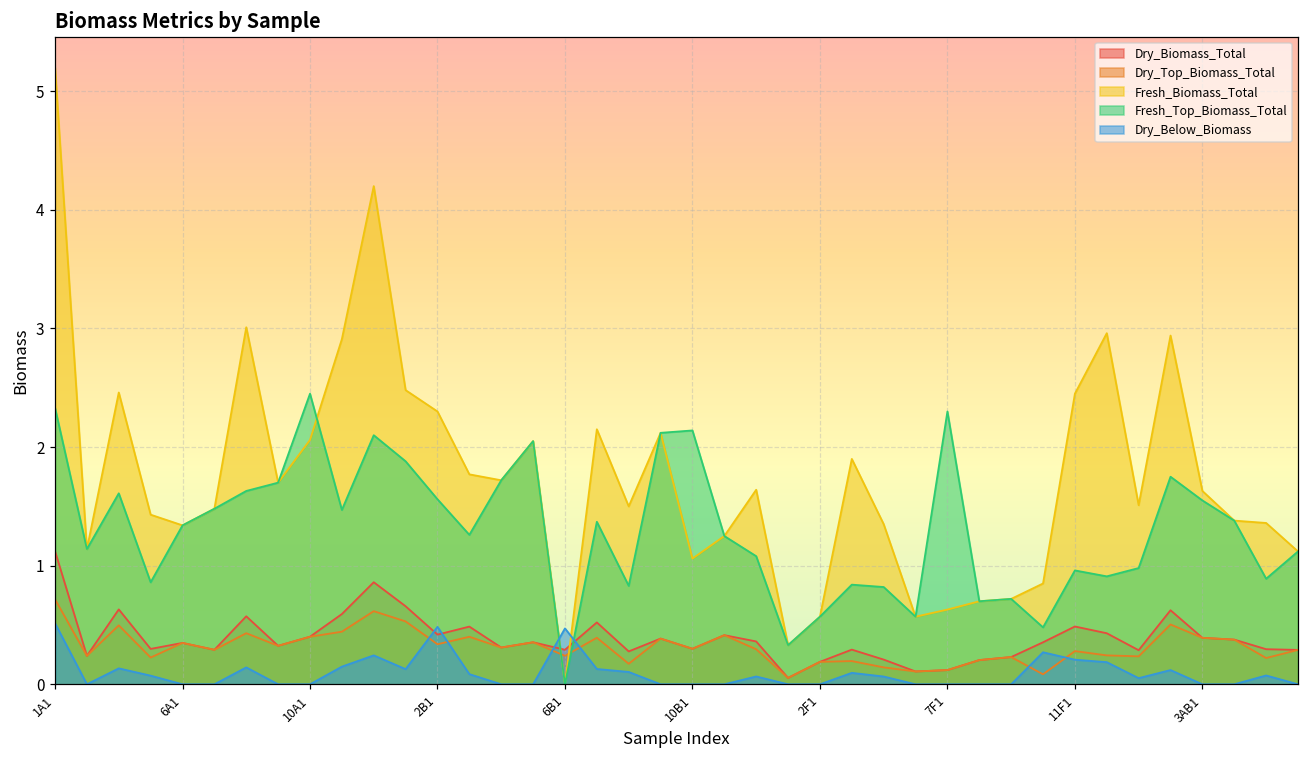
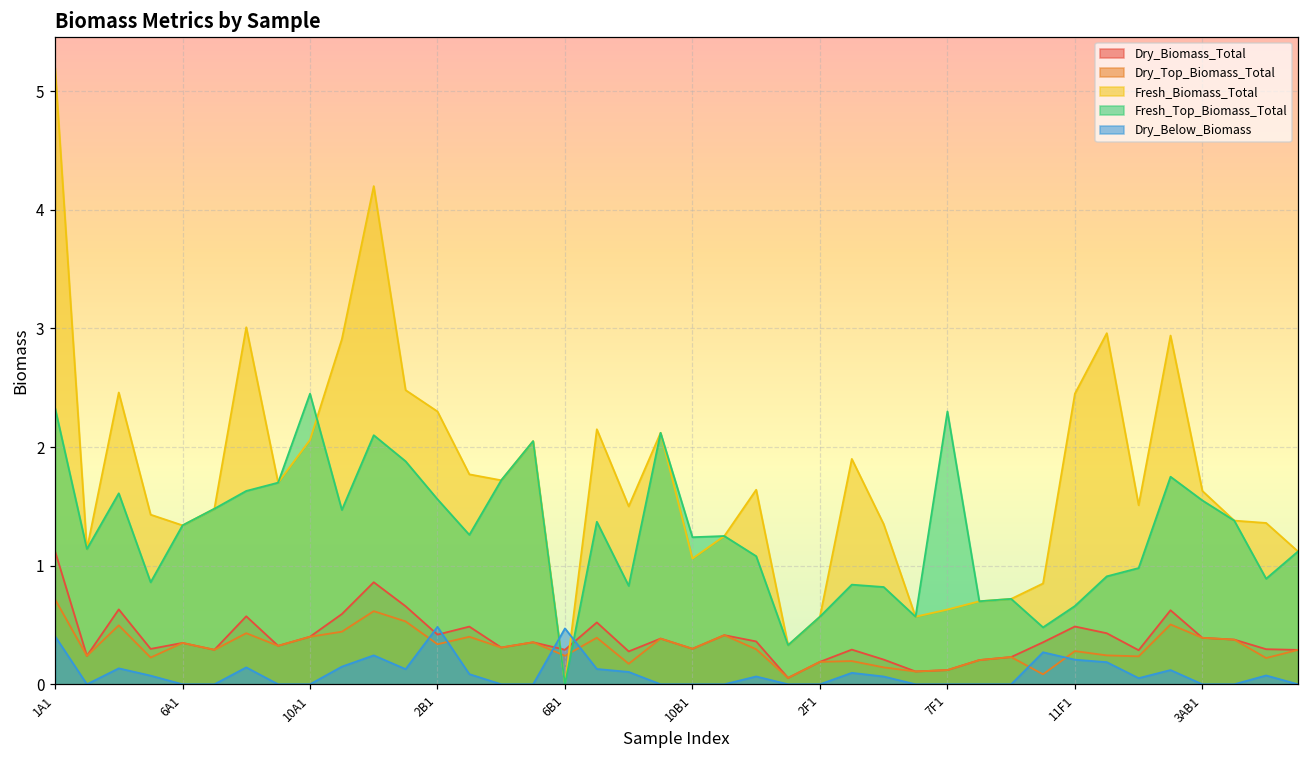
  {
    "Fresh_Biomass_Total": {
      "1A1": 5.20,
      "10A1": 2.06,
      "2B1": 2.30,
      "10B1": 1.06,
      "7F1": 0.63,
      "11F1": 2.45,
      "3AB1": 1.63
    },
    "Fresh_Top_Biomass_Total": {
      "1A1": 2.33,
      "10A1": 2.45,
      "2B1": 1.56,
-     "10B1": 2.14,
+     "10B1": 1.24,
      "7F1": 2.30,
-     "11F1": 0.96,
+     "11F1": 0.66,
      "3AB1": 1.55
    },
    "Dry_Below_Biomass": {
-     "1A1": 0.51,
+     "1A1": 0.41,
      "6A1": 0.00,
      "10A1": 0.00,
      "2B1": 0.48,
      "6B1": 0.47,
      "10B1": 0.00,
      "2F1": 0.00,
      "7F1": 0.00,
      "11F1": 0.21,
      "3AB1": 0.00
    }
  }
